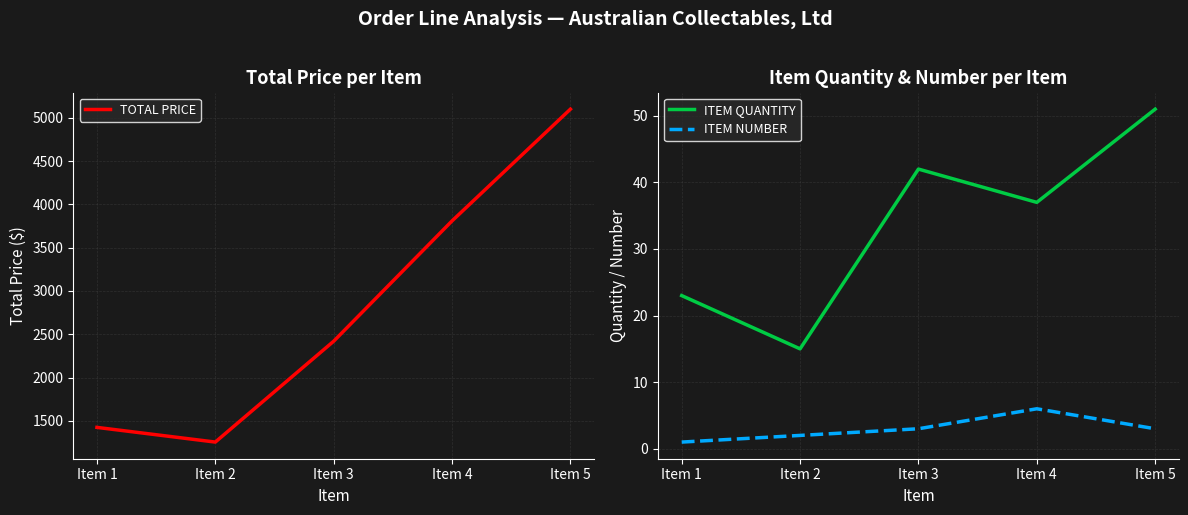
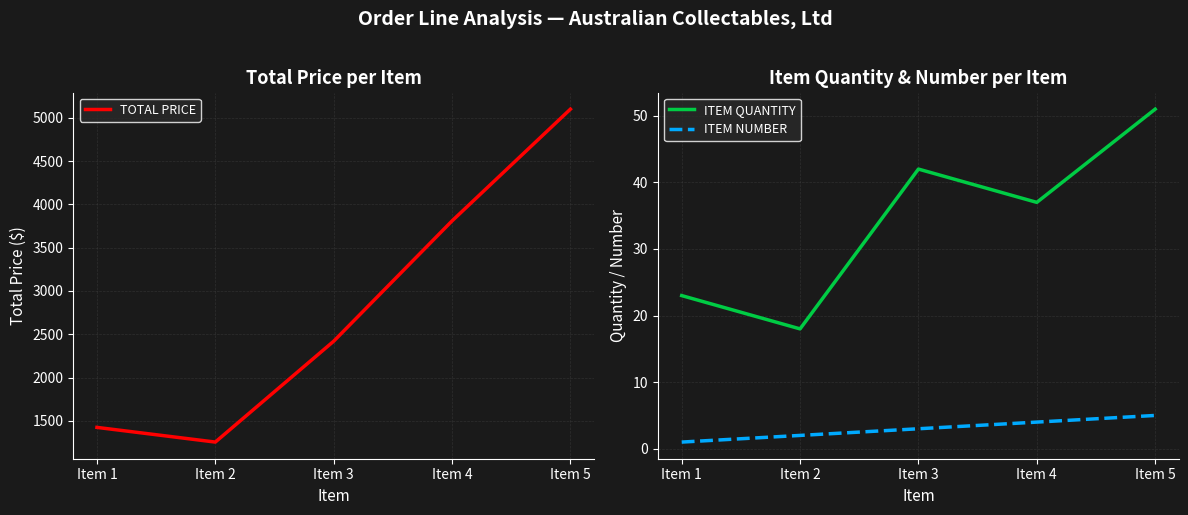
  {
    "Total Price per Item": {
      "Item 1": 1400,
      "Item 2": 1300,
      "Item 3": 2400,
      "Item 4": 3800,
      "Item 5": 5100
    },
    "Item Quantity & Number per Item": {
      "ITEM QUANTITY": {
        "Item 1": 23,
-       "Item 2": 15,
+       "Item 2": 18,
        "Item 3": 42,
        "Item 4": 37,
        "Item 5": 51
      },
      "ITEM NUMBER": {
        "Item 1": 1,
        "Item 2": 2,
        "Item 3": 3,
-       "Item 4": 6,
-       "Item 5": 3
+       "Item 4": 4,
+       "Item 5": 5
      }
    }
  }
